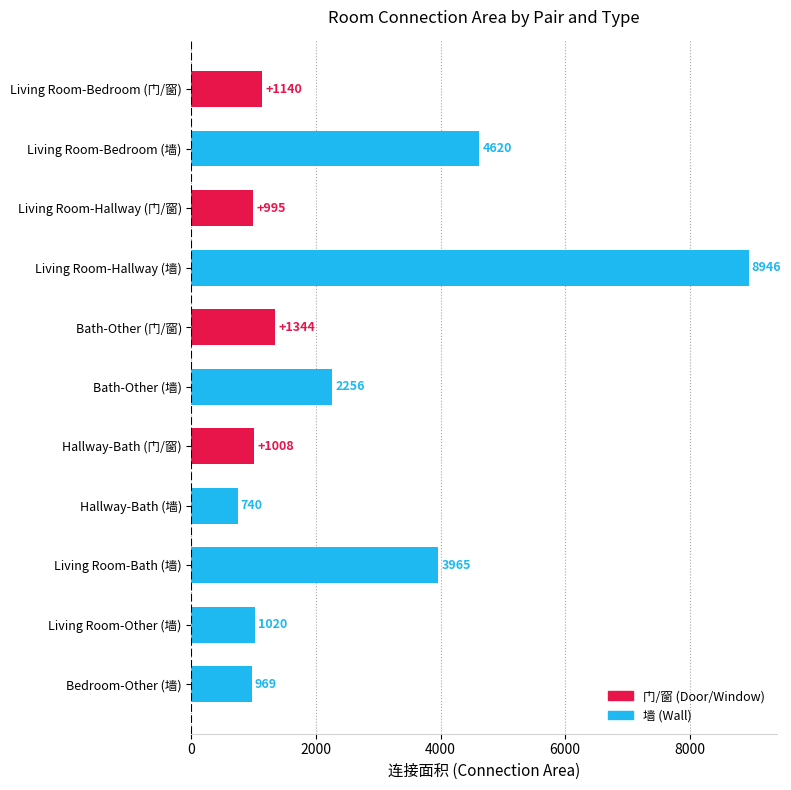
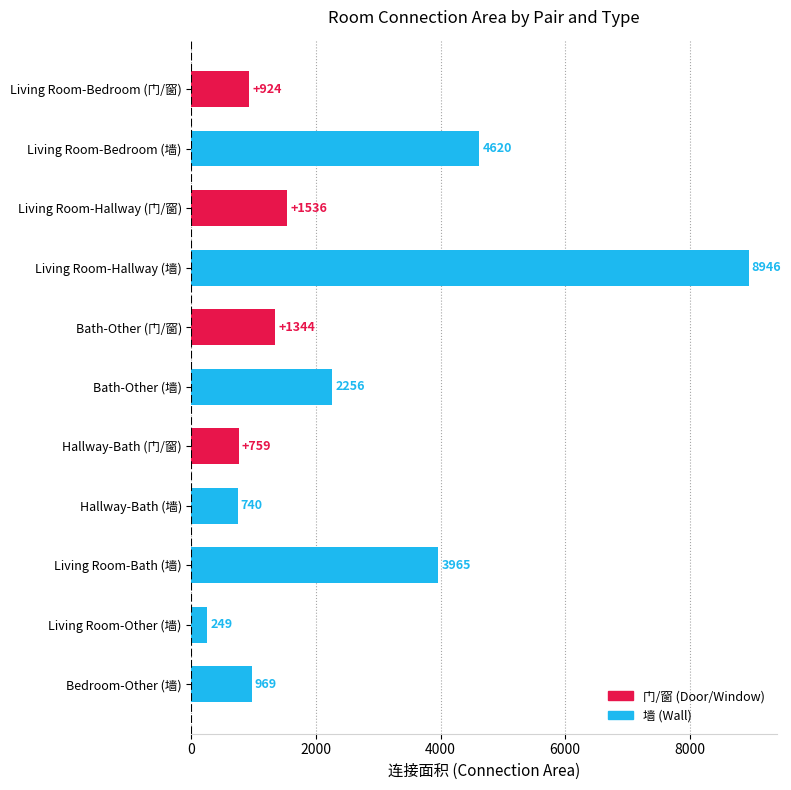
  {
-   "Living Room-Bedroom (门/窗)": "+1140",
+   "Living Room-Bedroom (门/窗)": "+924",
    "Living Room-Bedroom (墙)": "4620",
-   "Living Room-Hallway (门/窗)": "+995",
+   "Living Room-Hallway (门/窗)": "+1536",
    "Living Room-Hallway (墙)": "8946",
    "Bath-Other (门/窗)": "+1344",
    "Bath-Other (墙)": "2256",
-   "Hallway-Bath (门/窗)": "+1008",
+   "Hallway-Bath (门/窗)": "+759",
    "Hallway-Bath (墙)": "740",
    "Living Room-Bath (墙)": "3965",
-   "Living Room-Other (墙)": "1020",
+   "Living Room-Other (墙)": "249",
    "Bedroom-Other (墙)": "969"
  }
